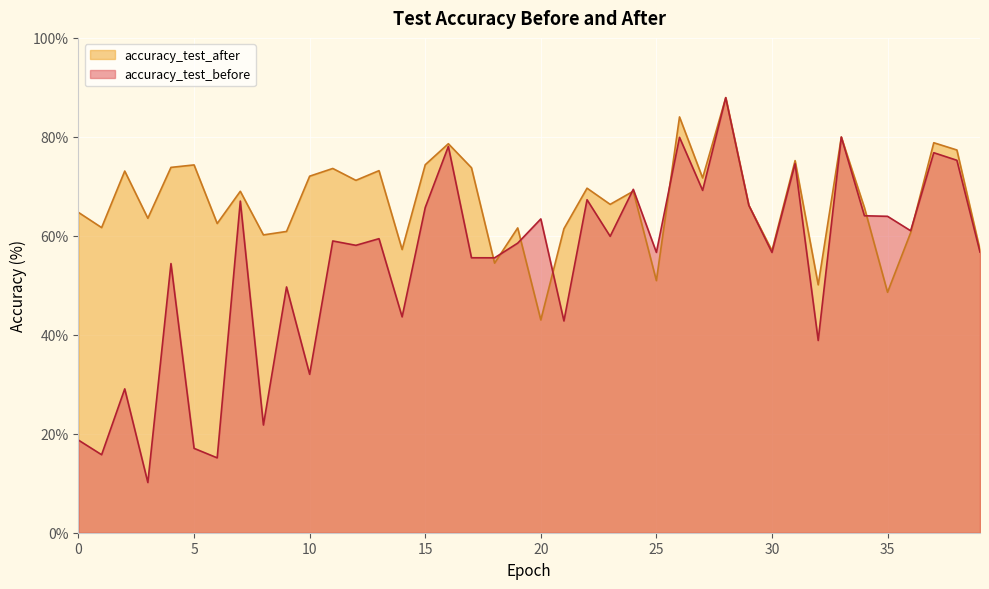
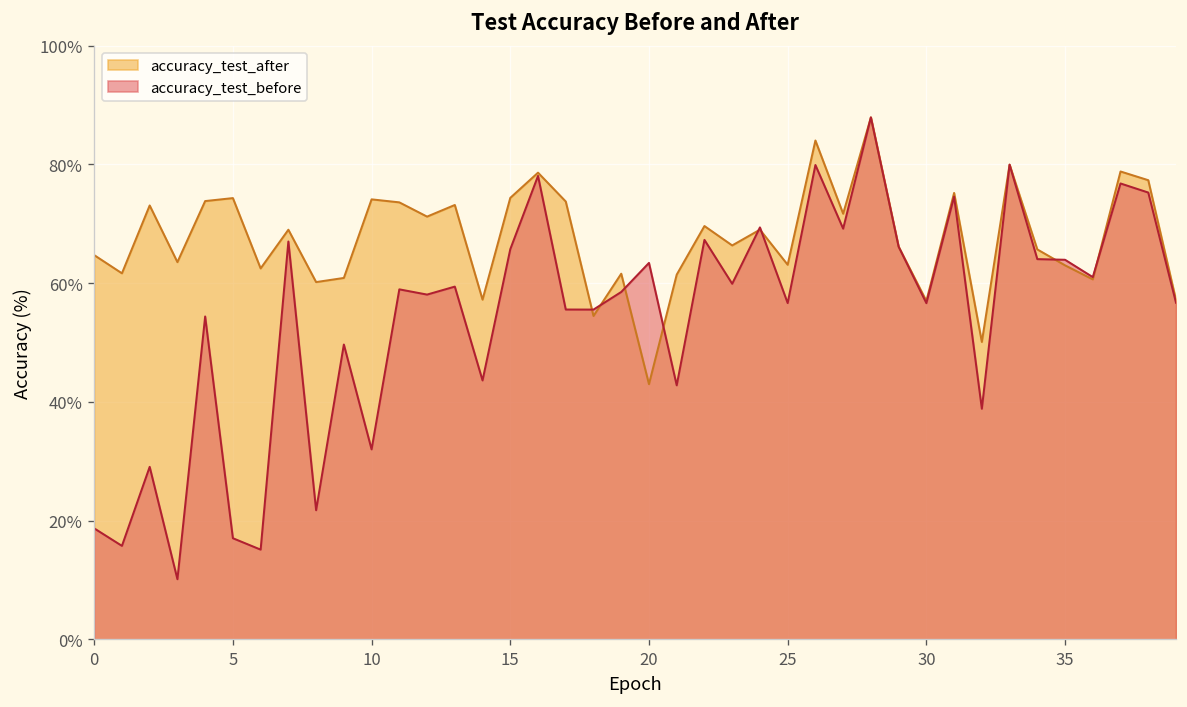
  {
    "accuracy_test_after": {
      "0": "65%",
      "5": "74%",
-     "10": "72%",
+     "10": "74%",
      "15": "74%",
      "20": "43%",
-     "25": "51%",
-     "35": "49%"
+     "25": "63%",
+     "35": "63%"
    },
    "accuracy_test_before": {
      "0": "19%",
      "5": "17%",
      "10": "32%",
      "15": "66%",
      "20": "63%",
      "25": "57%",
      "35": "64%"
    }
  }
